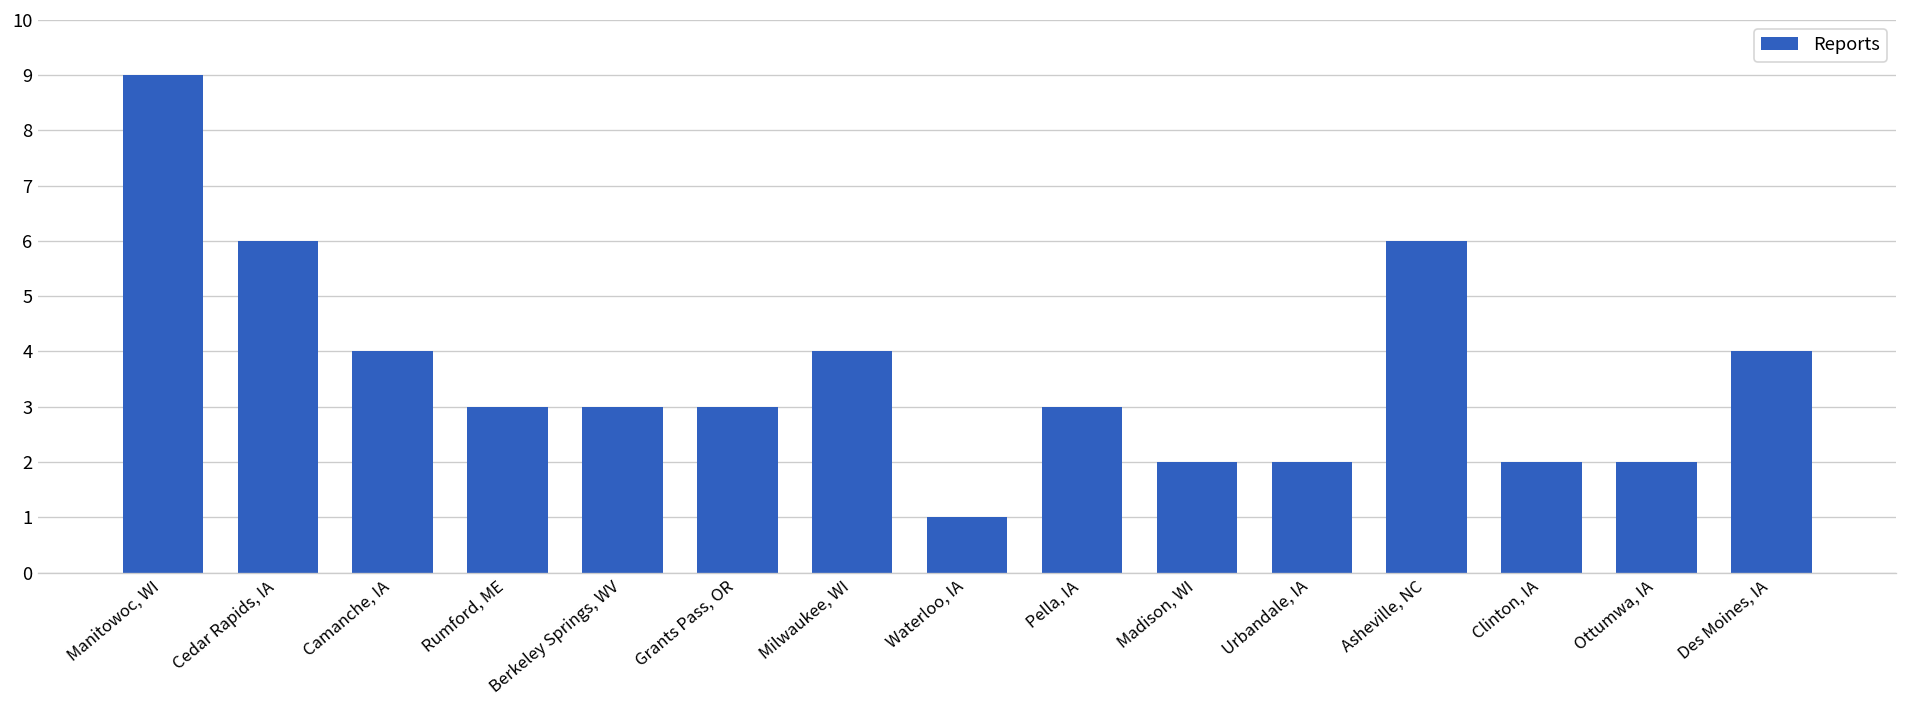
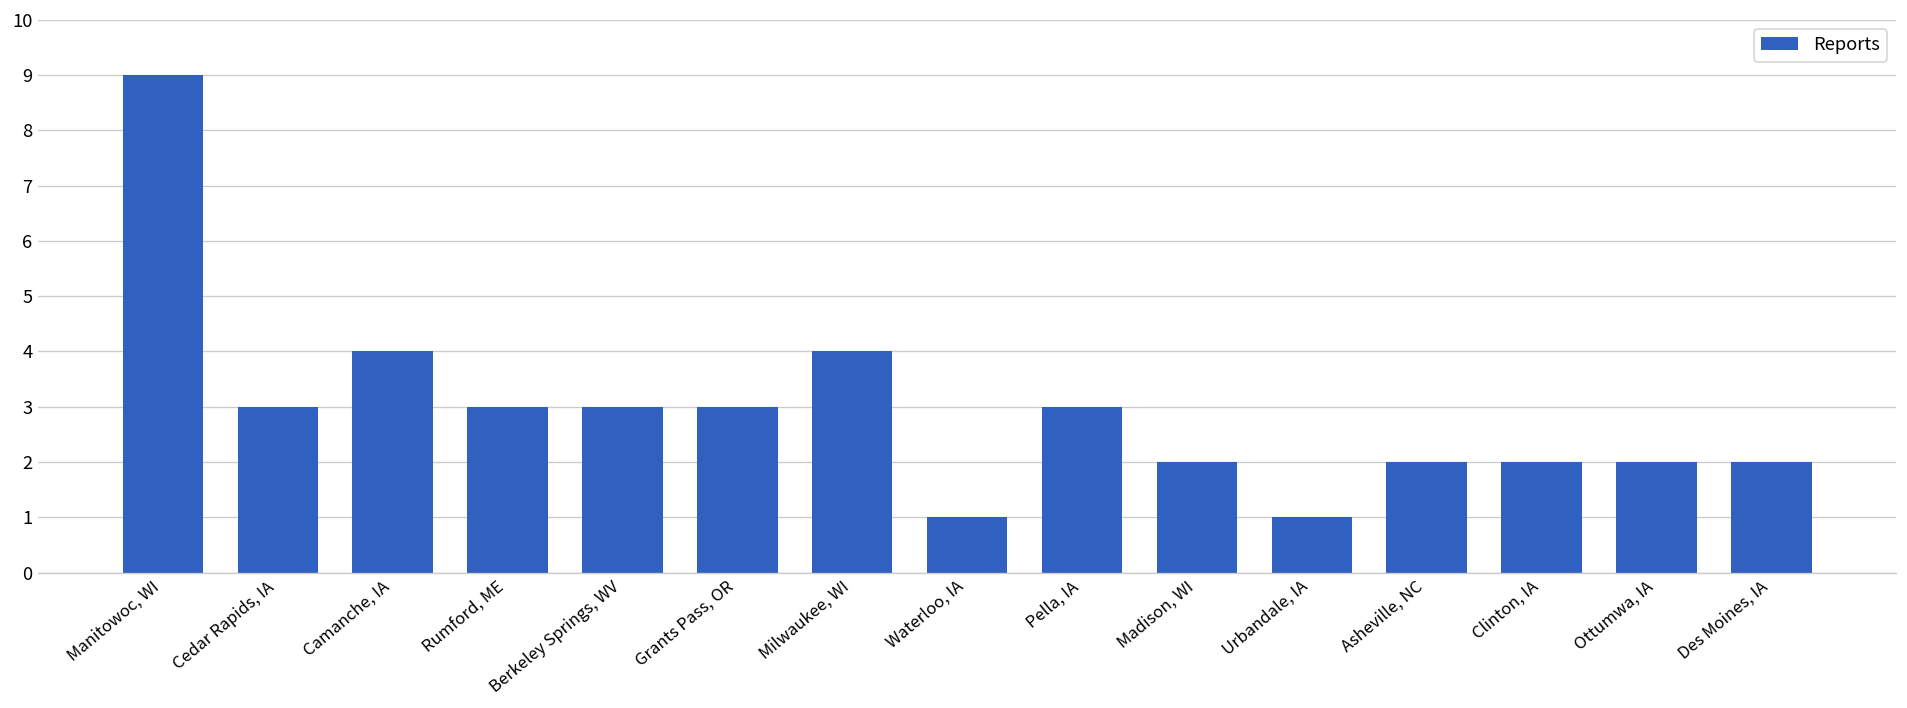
  {
    "Manitowoc, WI": 9,
-   "Cedar Rapids, IA": 6,
+   "Cedar Rapids, IA": 3,
    "Camanche, IA": 4,
    "Rumford, ME": 3,
    "Berkeley Springs, WV": 3,
    "Grants Pass, OR": 3,
    "Milwaukee, WI": 4,
    "Waterloo, IA": 1,
    "Pella, IA": 3,
    "Madison, WI": 2,
-   "Urbandale, IA": 2,
-   "Asheville, NC": 6,
+   "Urbandale, IA": 1,
+   "Asheville, NC": 2,
    "Clinton, IA": 2,
    "Ottumwa, IA": 2,
-   "Des Moines, IA": 4
+   "Des Moines, IA": 2
  }
